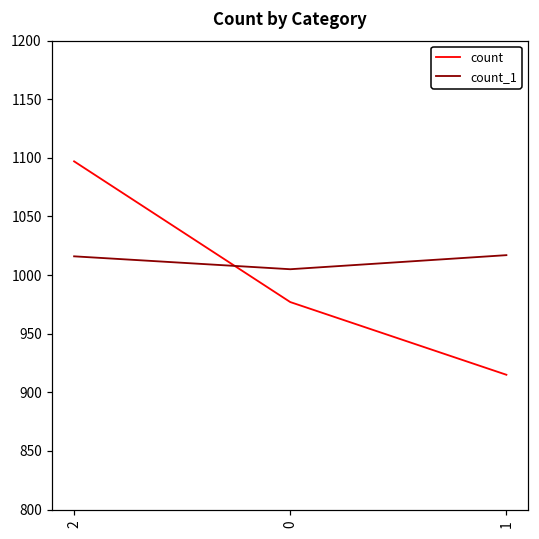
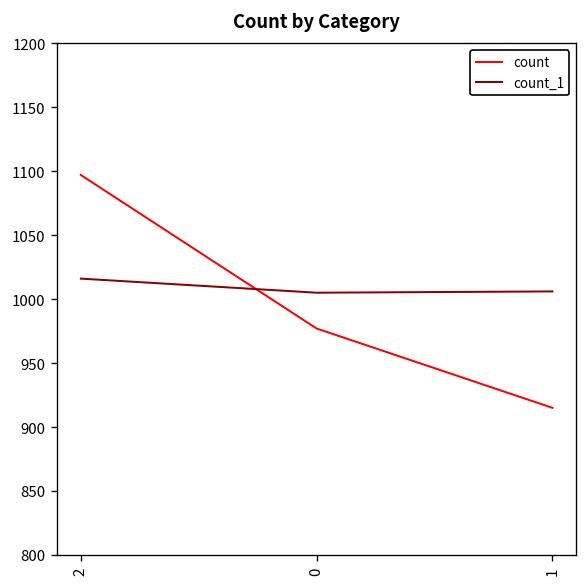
  {
    "count": {
      "2": 1097,
      "0": 977,
      "1": 915
    },
    "count_1": {
      "2": 1016,
      "0": 1005,
-     "1": 1017
+     "1": 1006
    }
  }
